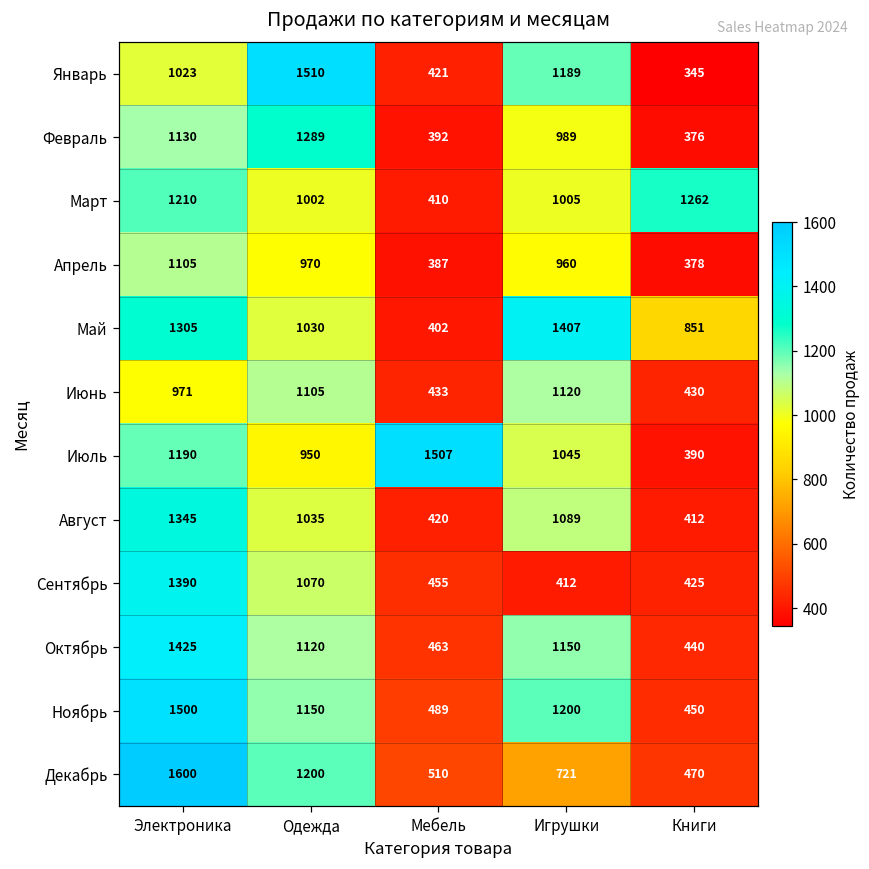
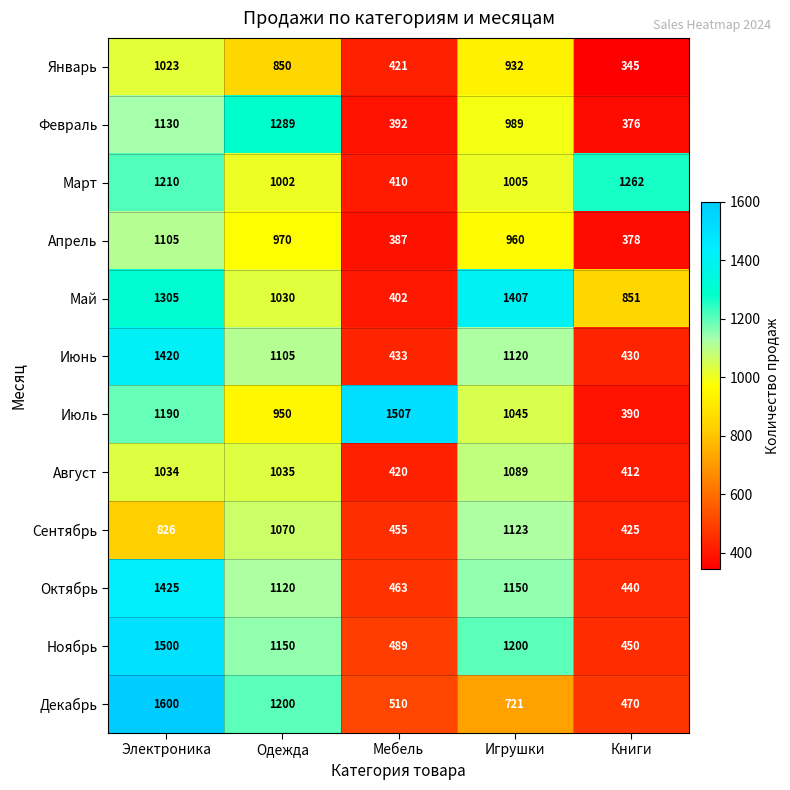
  {
    "Январь": {
      "Электроника": 1023,
-     "Одежда": 1510,
+     "Одежда": 850,
      "Мебель": 421,
-     "Игрушки": 1189,
+     "Игрушки": 932,
      "Книги": 345
    },
    "Февраль": {
      "Электроника": 1130,
      "Одежда": 1289,
      "Мебель": 392,
      "Игрушки": 989,
      "Книги": 376
    },
    "Март": {
      "Электроника": 1210,
      "Одежда": 1002,
      "Мебель": 410,
      "Игрушки": 1005,
      "Книги": 1262
    },
    "Апрель": {
      "Электроника": 1105,
      "Одежда": 970,
      "Мебель": 387,
      "Игрушки": 960,
      "Книги": 378
    },
    "Май": {
      "Электроника": 1305,
      "Одежда": 1030,
      "Мебель": 402,
      "Игрушки": 1407,
      "Книги": 851
    },
    "Июнь": {
-     "Электроника": 971,
+     "Электроника": 1420,
      "Одежда": 1105,
      "Мебель": 433,
      "Игрушки": 1120,
      "Книги": 430
    },
    "Июль": {
      "Электроника": 1190,
      "Одежда": 950,
      "Мебель": 1507,
      "Игрушки": 1045,
      "Книги": 390
    },
    "Август": {
-     "Электроника": 1345,
+     "Электроника": 1034,
      "Одежда": 1035,
      "Мебель": 420,
      "Игрушки": 1089,
      "Книги": 412
    },
    "Сентябрь": {
-     "Электроника": 1390,
+     "Электроника": 826,
      "Одежда": 1070,
      "Мебель": 455,
-     "Игрушки": 412,
+     "Игрушки": 1123,
      "Книги": 425
    },
    "Октябрь": {
      "Электроника": 1425,
      "Одежда": 1120,
      "Мебель": 463,
      "Игрушки": 1150,
      "Книги": 440
    },
    "Ноябрь": {
      "Электроника": 1500,
      "Одежда": 1150,
      "Мебель": 489,
      "Игрушки": 1200,
      "Книги": 450
    },
    "Декабрь": {
      "Электроника": 1600,
      "Одежда": 1200,
      "Мебель": 510,
      "Игрушки": 721,
      "Книги": 470
    }
  }
